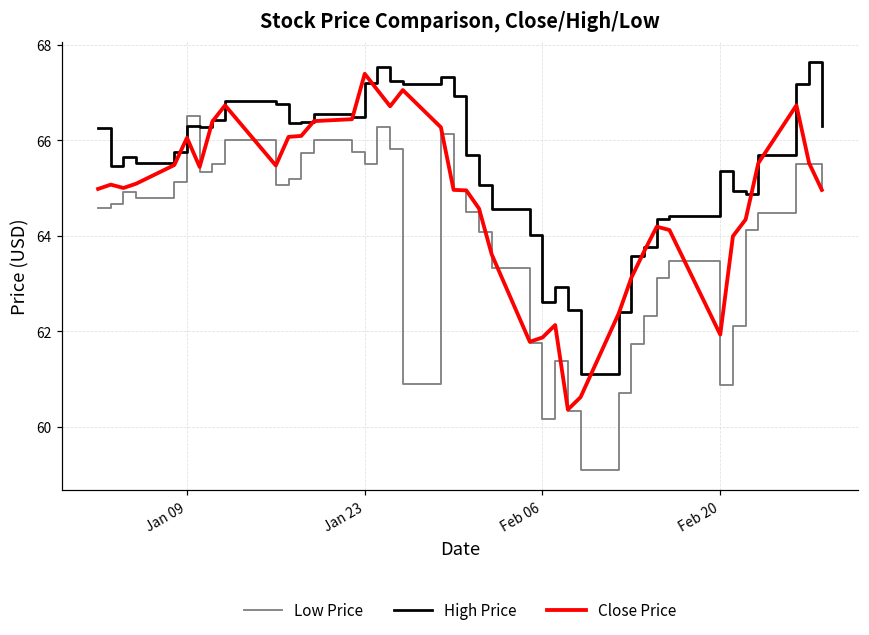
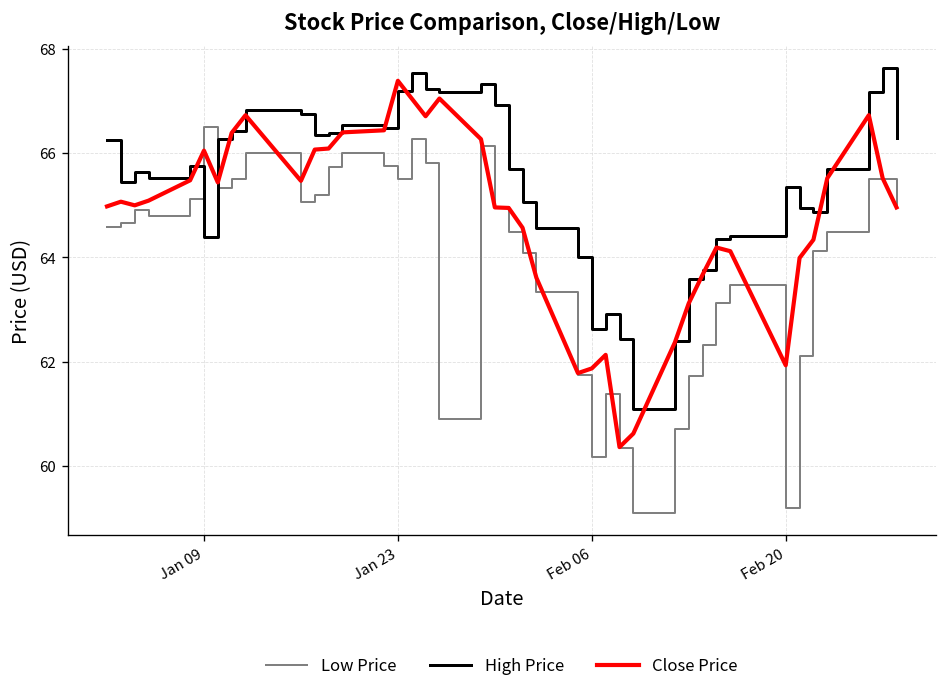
  {
    "Low Price": {
      "Jan 09": 66.5,
      "Jan 23": 65.5,
      "Feb 06": 60.2,
-     "Feb 20": 60.9
+     "Feb 20": 59.2
    },
    "High Price": {
-     "Jan 09": 66.3,
+     "Jan 09": 64.4,
      "Jan 23": 67.2,
      "Feb 06": 62.6,
      "Feb 20": 65.4
    },
    "Close Price": {
      "Jan 09": 66.1,
      "Jan 23": 67.4,
      "Feb 06": 61.9,
      "Feb 20": 61.9
    }
  }
